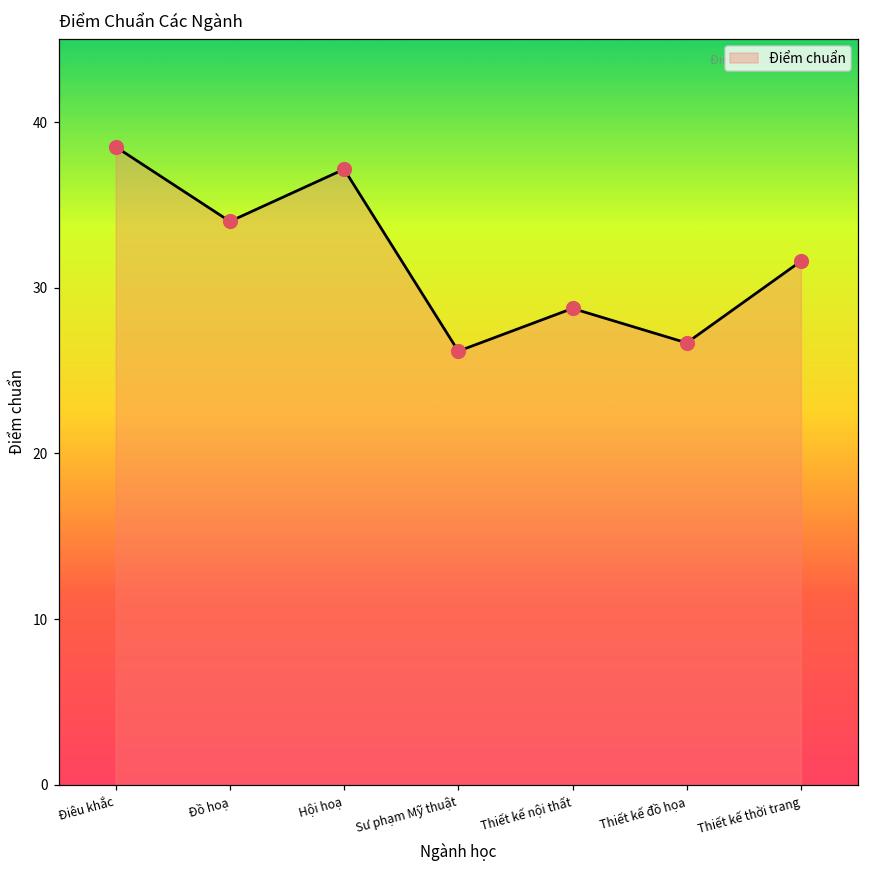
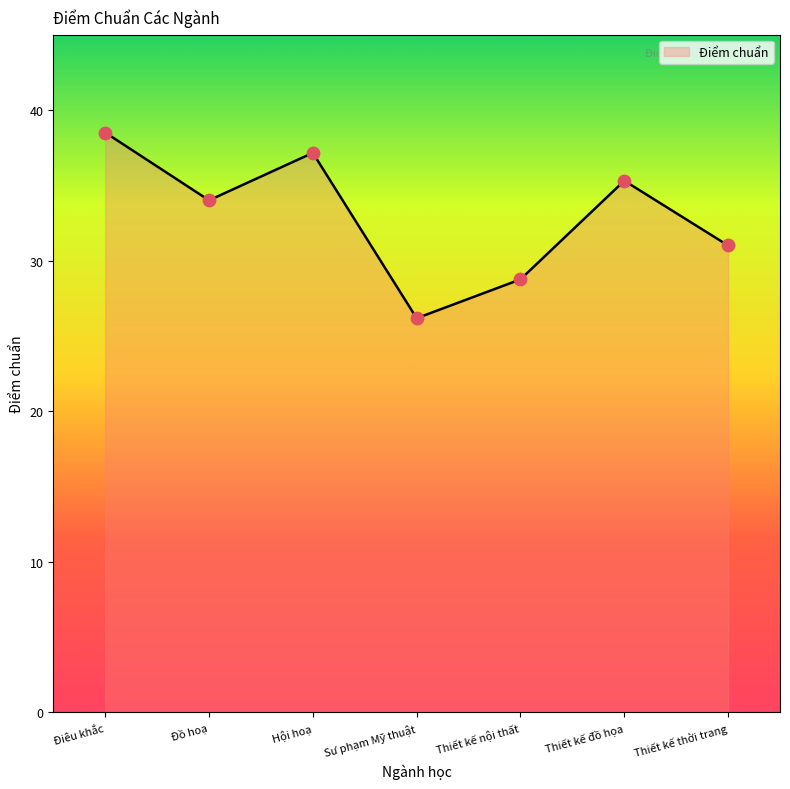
  {
    "Điêu khắc": 38.5,
    "Đồ hoạ": 34.0,
    "Hội hoạ": 37.2,
    "Sư phạm Mỹ thuật": 26.2,
    "Thiết kế nội thất": 28.8,
-   "Thiết kế đồ họa": 26.7,
-   "Thiết kế thời trang": 31.6
+   "Thiết kế đồ họa": 35.3,
+   "Thiết kế thời trang": 31.0
  }
